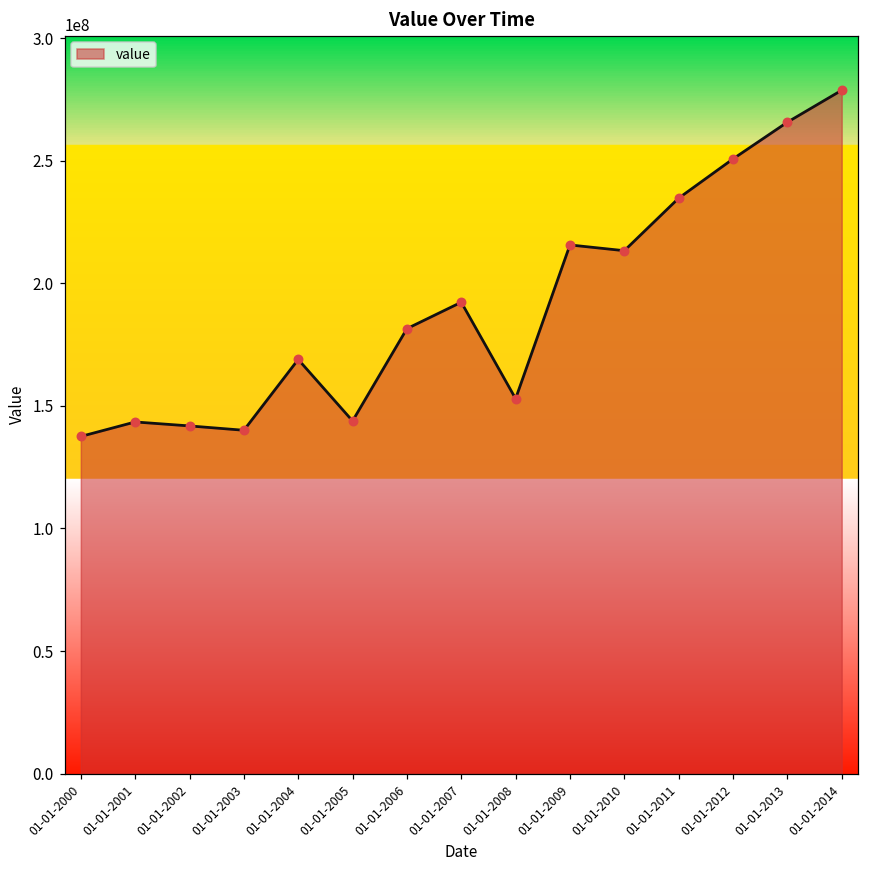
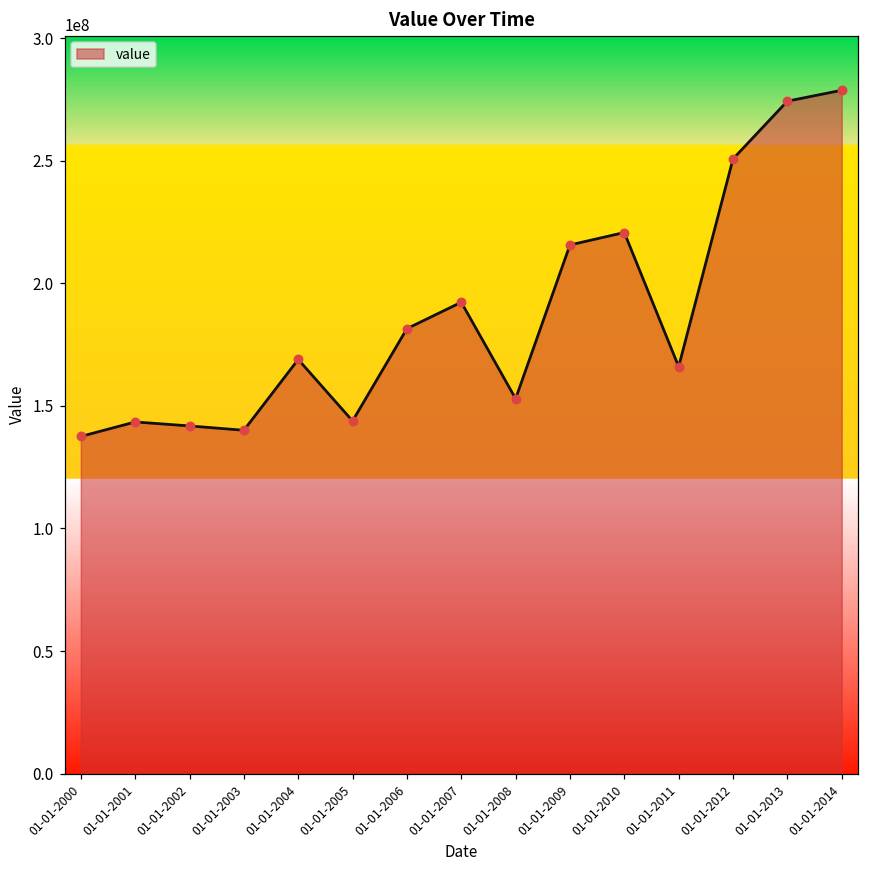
  {
    "01-01-2000": 138000000,
    "01-01-2001": 143000000,
    "01-01-2002": 142000000,
    "01-01-2003": 140000000,
    "01-01-2004": 169000000,
    "01-01-2005": 144000000,
    "01-01-2006": 181000000,
    "01-01-2007": 192000000,
    "01-01-2008": 153000000,
    "01-01-2009": 216000000,
-   "01-01-2010": 213000000,
-   "01-01-2011": 235000000,
+   "01-01-2010": 221000000,
+   "01-01-2011": 166000000,
    "01-01-2012": 251000000,
-   "01-01-2013": 266000000,
+   "01-01-2013": 274000000,
    "01-01-2014": 279000000
  }
